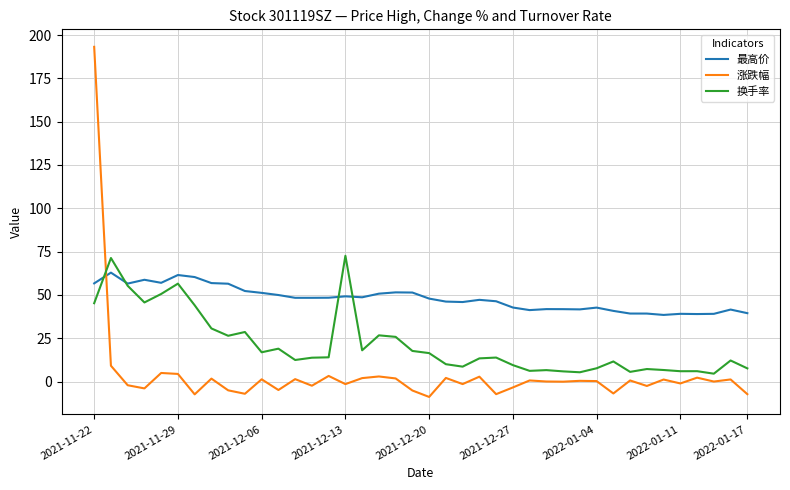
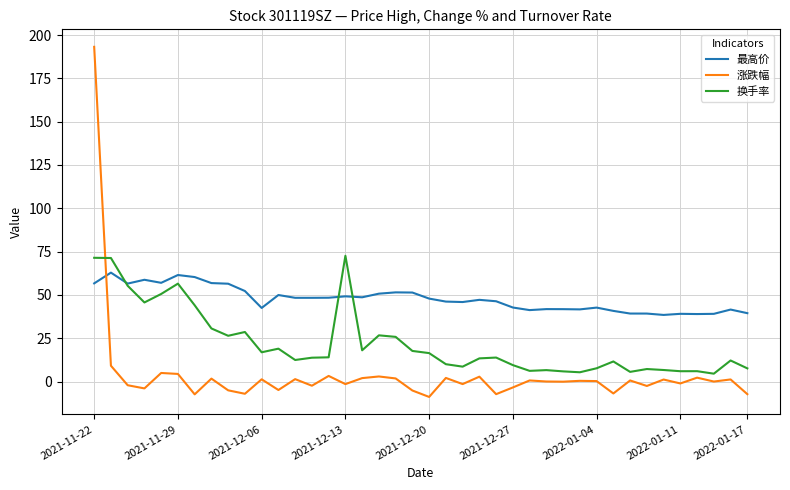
  {
    "最高价": {
      "2021-11-22": 57,
      "2021-11-29": 62,
-     "2021-12-06": 51,
+     "2021-12-06": 43,
      "2021-12-13": 49,
      "2021-12-20": 48,
      "2021-12-27": 43,
      "2022-01-04": 43,
      "2022-01-11": 39,
      "2022-01-17": 39
    },
    "涨跌幅": {
      "2021-11-22": 193,
      "2021-11-29": 4,
      "2021-12-06": 1,
      "2021-12-13": -1,
      "2021-12-20": -9,
      "2021-12-27": -3,
      "2022-01-04": 0,
      "2022-01-11": -1,
      "2022-01-17": -7
    },
    "换手率": {
-     "2021-11-22": 45,
+     "2021-11-22": 71,
      "2021-11-29": 57,
      "2021-12-06": 17,
      "2021-12-13": 73,
      "2021-12-20": 16,
      "2021-12-27": 10,
      "2022-01-04": 8,
      "2022-01-11": 6,
      "2022-01-17": 8
    }
  }
